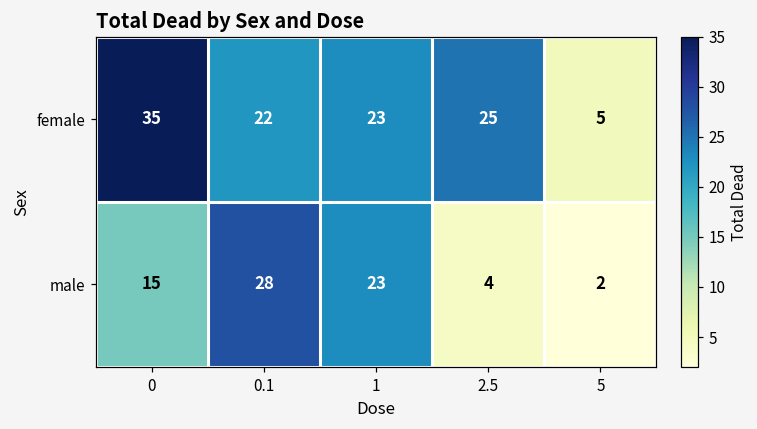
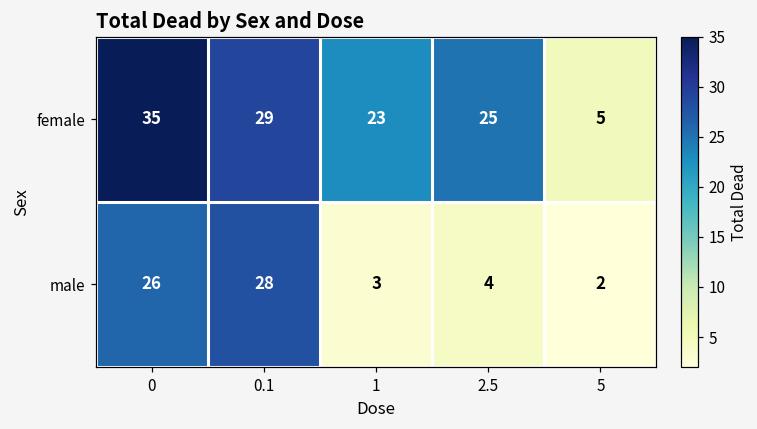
  {
    "female": {
      "0": 35,
-     "0.1": 22,
+     "0.1": 29,
      "1": 23,
      "2.5": 25,
      "5": 5
    },
    "male": {
-     "0": 15,
+     "0": 26,
      "0.1": 28,
-     "1": 23,
+     "1": 3,
      "2.5": 4,
      "5": 2
    }
  }
